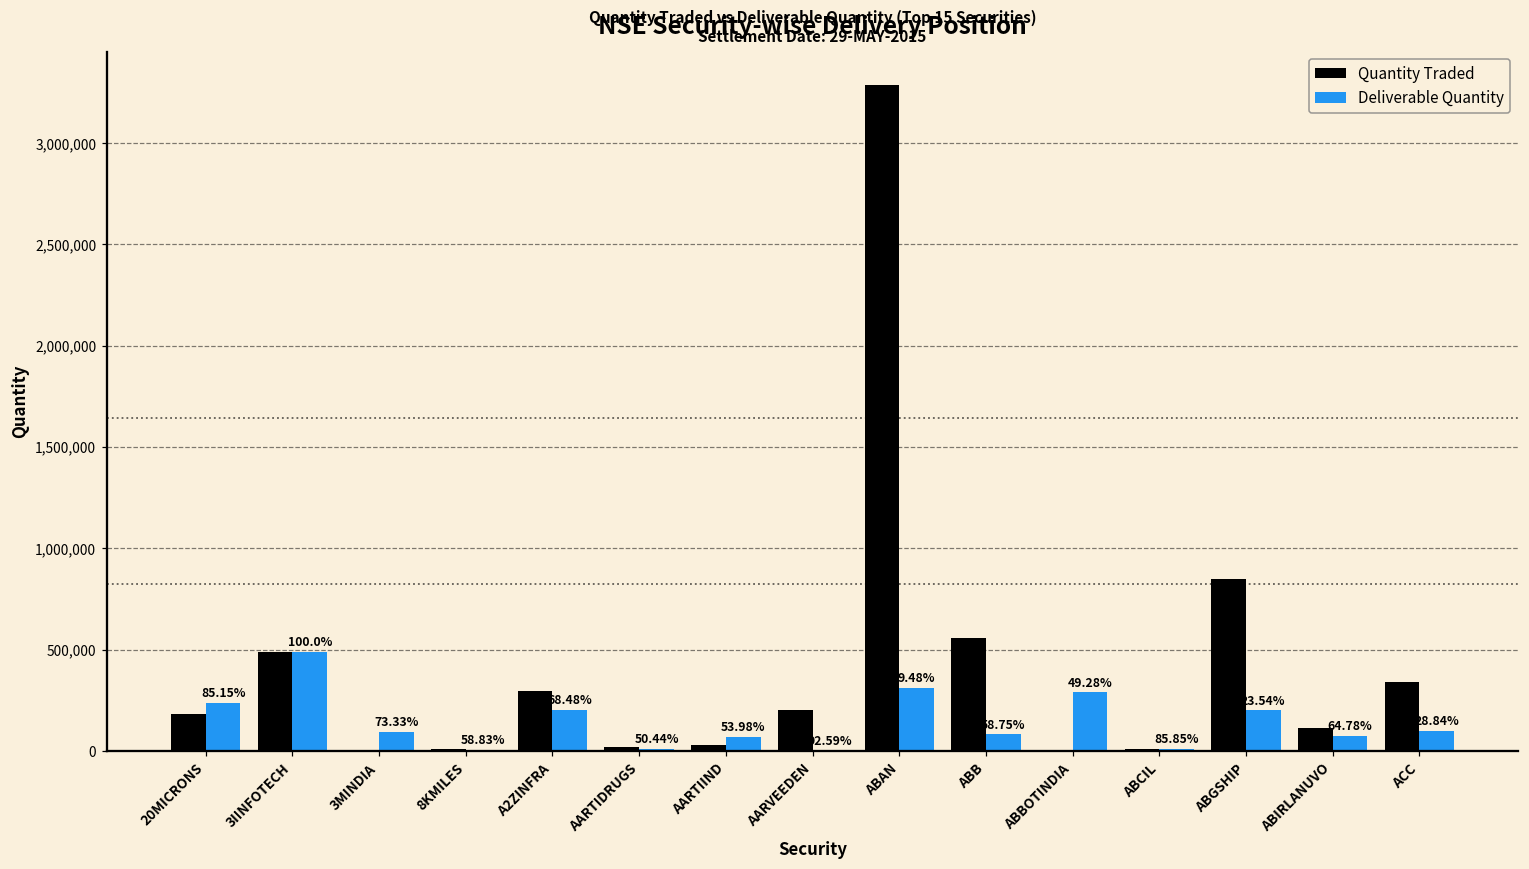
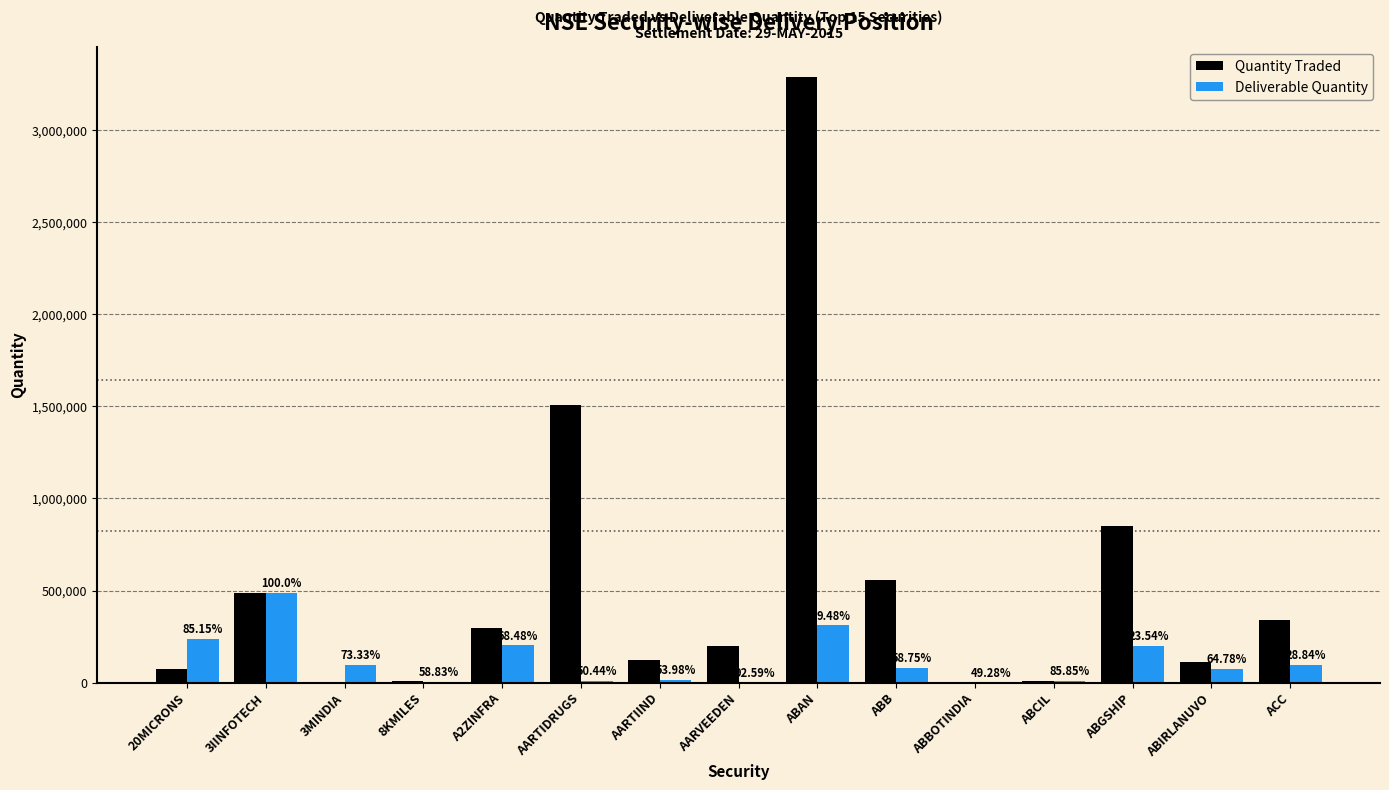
  {
    "Quantity Traded": {
-     "20MICRONS": "180,000",
+     "20MICRONS": "70,000",
      "3IINFOTECH": "490,000",
      "A2ZINFRA": "290,000",
-     "AARTIDRUGS": "20,000",
-     "AARTIIND": "30,000",
+     "AARTIDRUGS": "1,510,000",
+     "AARTIIND": "120,000",
      "AARVEEDEN": "200,000",
      "ABAN": "3,290,000",
      "ABB": "560,000",
      "ABGSHIP": "850,000",
      "ABIRLANUVO": "110,000",
      "ACC": "340,000"
    },
    "Deliverable Quantity": {
-     "AARTIIND": "70,000",
-     "ABBOTINDIA": "290,000"
+     "AARTIIND": "10,000",
+     "ABBOTINDIA": "0"
    }
  }
